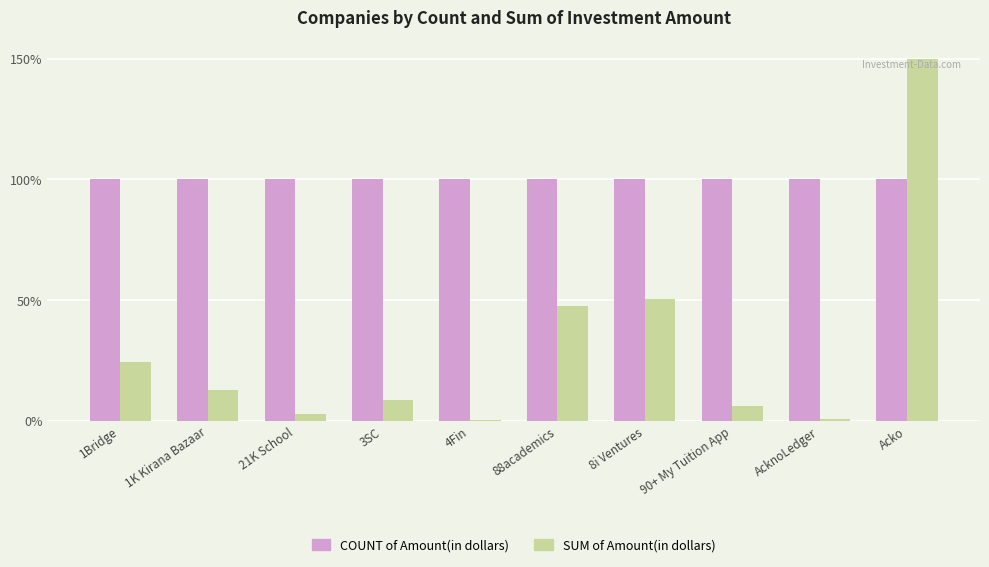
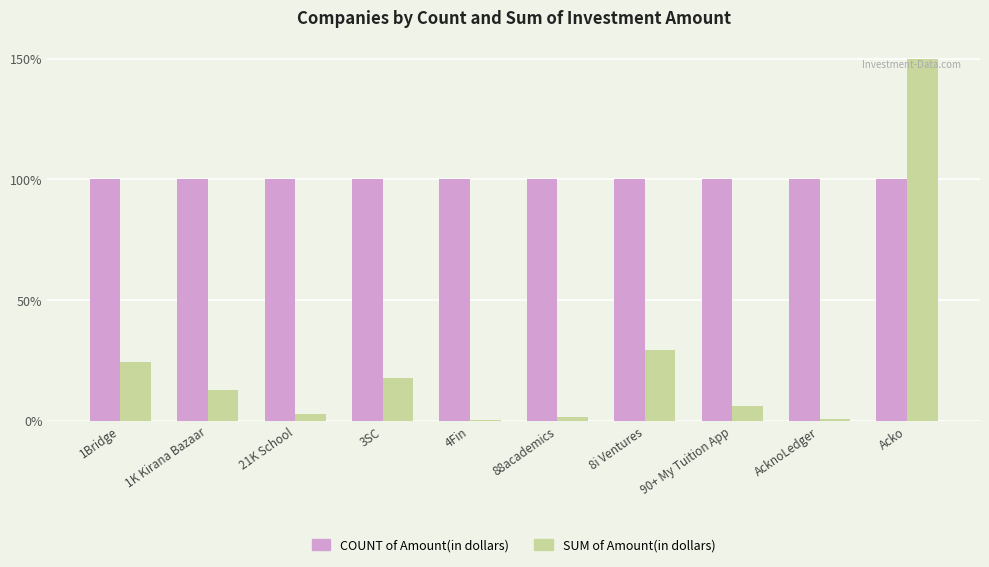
  {
    "COUNT of Amount(in dollars)": {
      "1Bridge": "100%",
      "1K Kirana Bazaar": "100%",
      "21K School": "100%",
      "3SC": "100%",
      "4Fin": "100%",
      "88academics": "100%",
      "8i Ventures": "100%",
      "90+ My Tuition App": "100%",
      "AcknoLedger": "100%",
      "Acko": "100%"
    },
    "SUM of Amount(in dollars)": {
      "1Bridge": "25%",
      "1K Kirana Bazaar": "13%",
      "21K School": "3%",
-     "3SC": "9%",
-     "88academics": "47%",
-     "8i Ventures": "50%",
+     "3SC": "18%",
+     "88academics": "2%",
+     "8i Ventures": "29%",
      "90+ My Tuition App": "6%",
      "Acko": "150%"
    }
  }
